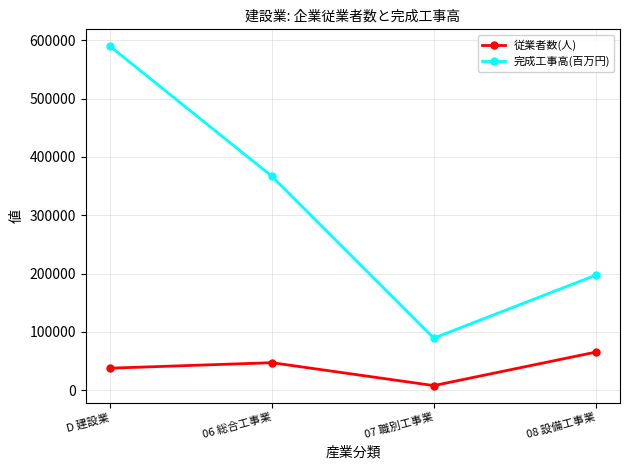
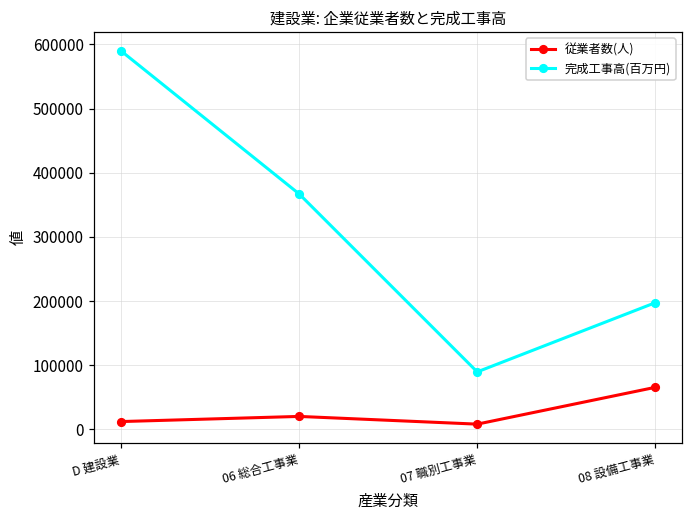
  {
    "従業者数(人)": {
-     "D 建設業": 40000,
-     "06 総合工事業": 50000,
+     "D 建設業": 10000,
+     "06 総合工事業": 20000,
      "07 職別工事業": 10000,
      "08 設備工事業": 70000
    },
    "完成工事高(百万円)": {
      "D 建設業": 590000,
      "06 総合工事業": 370000,
      "07 職別工事業": 90000,
      "08 設備工事業": 200000
    }
  }
